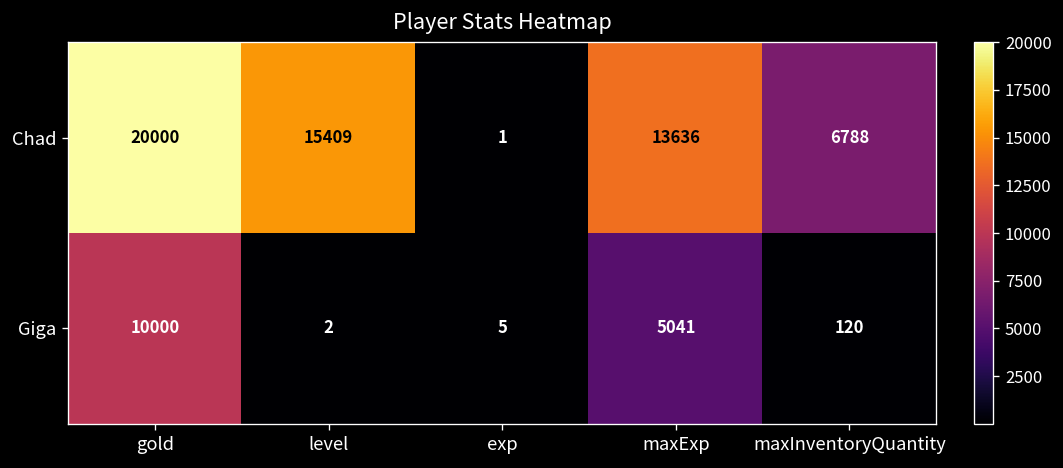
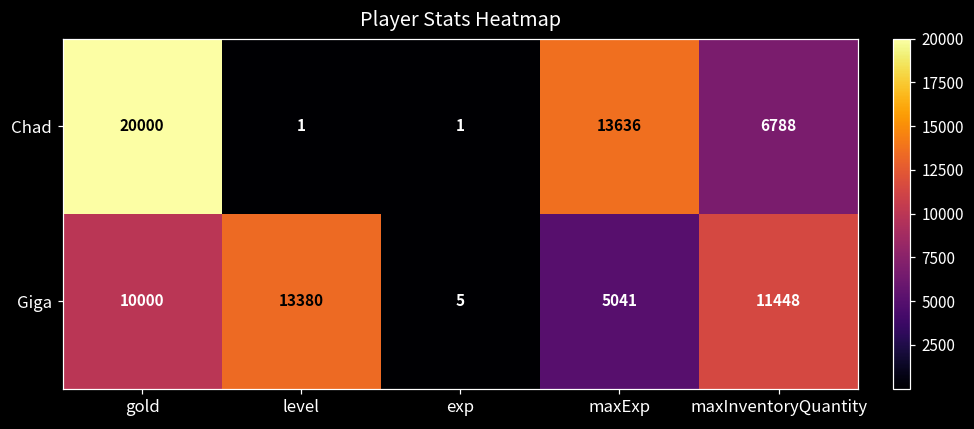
  {
    "Chad": {
      "gold": 20000,
-     "level": 15409,
+     "level": 1,
      "exp": 1,
      "maxExp": 13636,
      "maxInventoryQuantity": 6788
    },
    "Giga": {
      "gold": 10000,
-     "level": 2,
+     "level": 13380,
      "exp": 5,
      "maxExp": 5041,
-     "maxInventoryQuantity": 120
+     "maxInventoryQuantity": 11448
    }
  }
